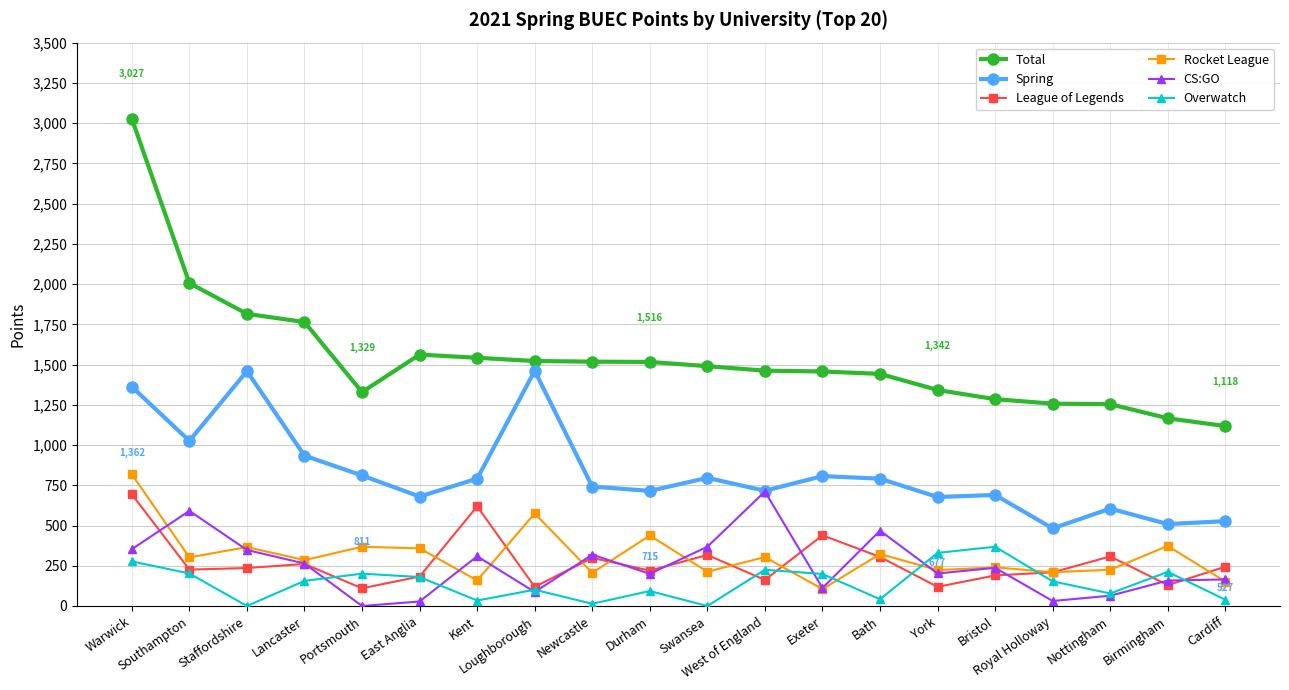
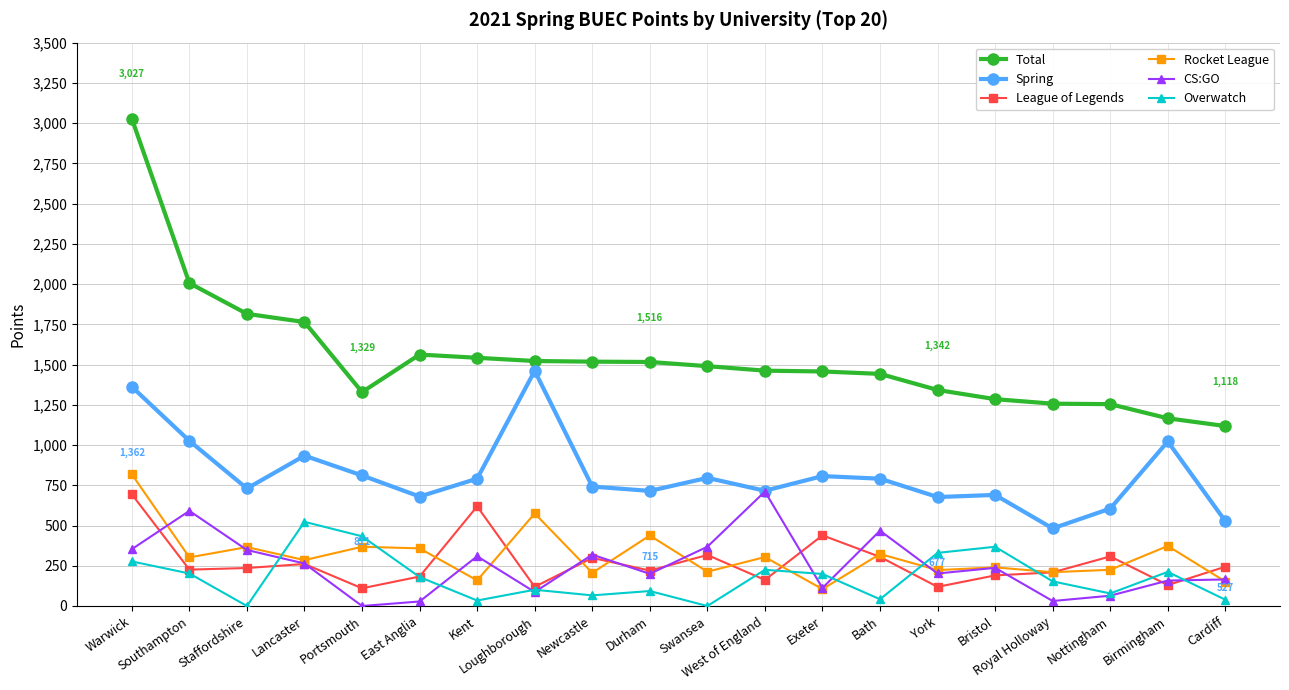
  {
    "Total": {
      "Warwick": "3,030",
      "Southampton": "2,010",
      "Staffordshire": "1,820",
      "Lancaster": "1,760",
      "Portsmouth": "1,330",
      "East Anglia": "1,560",
      "Kent": "1,540",
      "Loughborough": "1,520",
      "Newcastle": "1,520",
      "Durham": "1,520",
      "Swansea": "1,490",
      "West of England": "1,460",
      "Exeter": "1,460",
      "Bath": "1,440",
      "York": "1,340",
      "Bristol": "1,290",
      "Royal Holloway": "1,260",
      "Nottingham": "1,250",
      "Birmingham": "1,170",
      "Cardiff": "1,120"
    },
    "Spring": {
      "Warwick": "1,360",
      "Southampton": "1,030",
-     "Staffordshire": "1,460",
+     "Staffordshire": "730",
      "Lancaster": "930",
      "Portsmouth": "810",
      "East Anglia": "680",
      "Kent": "790",
      "Loughborough": "1,460",
      "Newcastle": "740",
      "Durham": "720",
      "Swansea": "800",
      "Exeter": "810",
      "Bath": "790",
      "York": "680",
      "Bristol": "690",
      "Royal Holloway": "480",
      "Nottingham": "610",
-     "Birmingham": "510",
+     "Birmingham": "1,020",
      "Cardiff": "530"
    },
    "League of Legends": {
      "Warwick": "690",
      "Southampton": "230",
      "Staffordshire": "240",
      "Portsmouth": "110",
      "Kent": "620",
      "Loughborough": "120",
      "Newcastle": "300",
      "Swansea": "320",
      "West of England": "160",
      "Exeter": "440",
      "Bath": "310",
      "York": "120",
      "Bristol": "190",
      "Nottingham": "310",
      "Birmingham": "130",
      "Cardiff": "240"
    },
    "Rocket League": {
      "Southampton": "300",
      "Staffordshire": "370",
      "Lancaster": "290",
      "East Anglia": "360",
      "Kent": "160",
      "Loughborough": "580",
      "Newcastle": "210",
      "Durham": "440",
      "Swansea": "210",
      "West of England": "300",
      "Bath": "320",
      "Nottingham": "230",
      "Birmingham": "370"
    },
    "CS:GO": {
      "Warwick": "350",
      "Southampton": "590",
      "Staffordshire": "350",
      "Portsmouth": "0",
      "East Anglia": "30",
      "Kent": "310",
      "Newcastle": "320",
      "Durham": "200",
      "Swansea": "370",
      "Bath": "470",
      "York": "200",
      "Royal Holloway": "30",
      "Birmingham": "160"
    },
    "Overwatch": {
      "Warwick": "280",
      "Southampton": "200",
      "Staffordshire": "0",
-     "Lancaster": "160",
-     "Portsmouth": "200",
+     "Lancaster": "520",
+     "Portsmouth": "430",
      "Kent": "30",
-     "Newcastle": "10",
+     "Newcastle": "70",
      "Durham": "90",
      "Swansea": "0",
      "West of England": "230",
      "Exeter": "200",
      "Bath": "40",
      "York": "330",
      "Bristol": "370",
      "Royal Holloway": "150",
      "Birmingham": "210",
      "Cardiff": "40"
    }
  }
